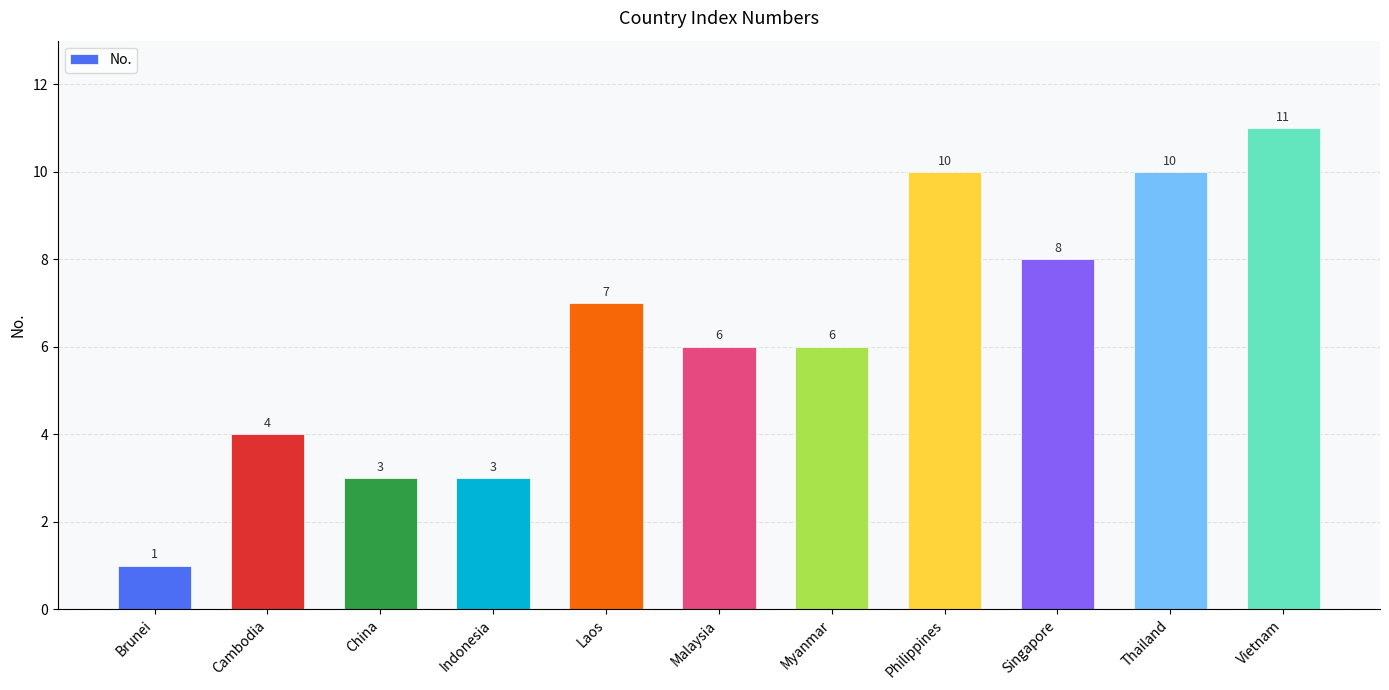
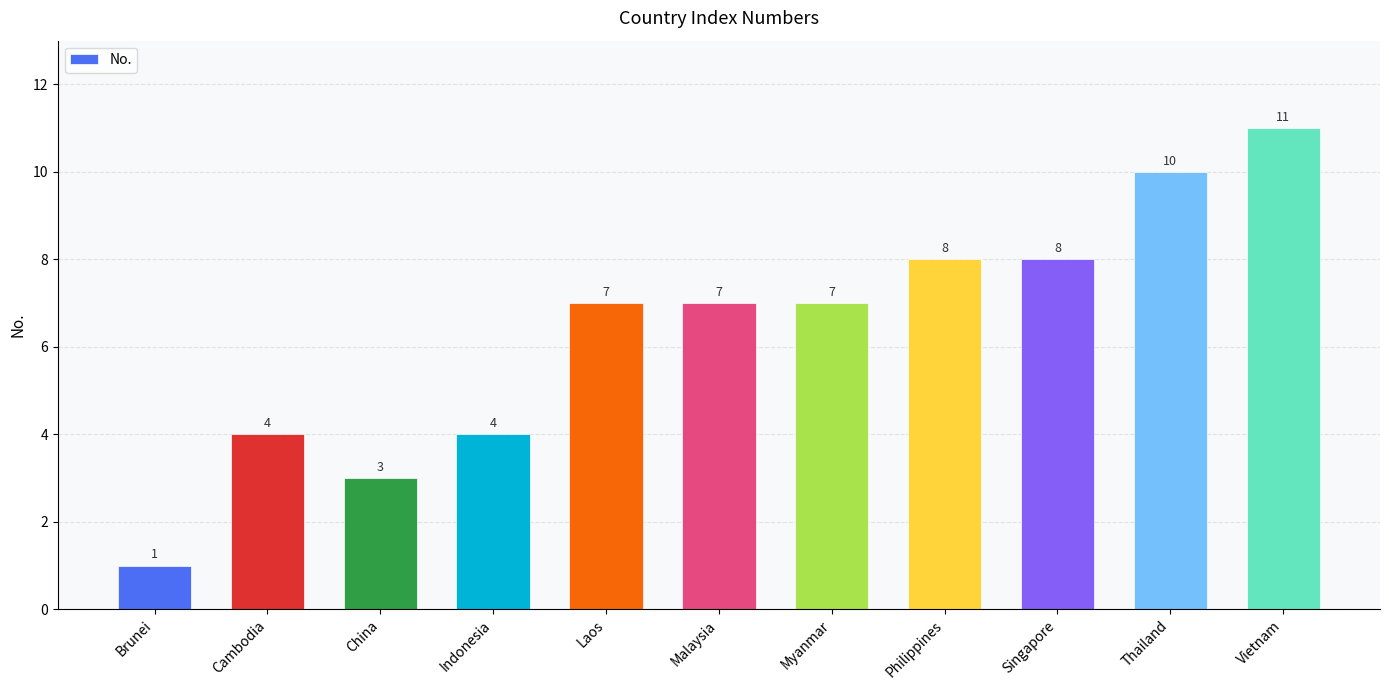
  {
    "Brunei": 1,
    "Cambodia": 4,
    "China": 3,
-   "Indonesia": 3,
+   "Indonesia": 4,
    "Laos": 7,
-   "Malaysia": 6,
-   "Myanmar": 6,
-   "Philippines": 10,
+   "Malaysia": 7,
+   "Myanmar": 7,
+   "Philippines": 8,
    "Singapore": 8,
    "Thailand": 10,
    "Vietnam": 11
  }
